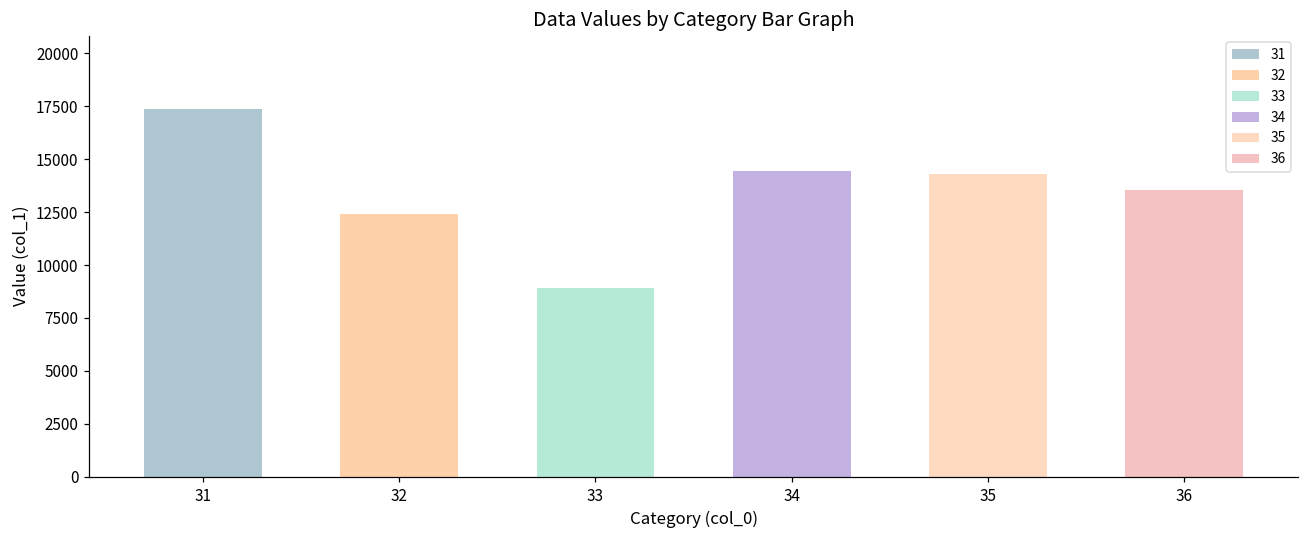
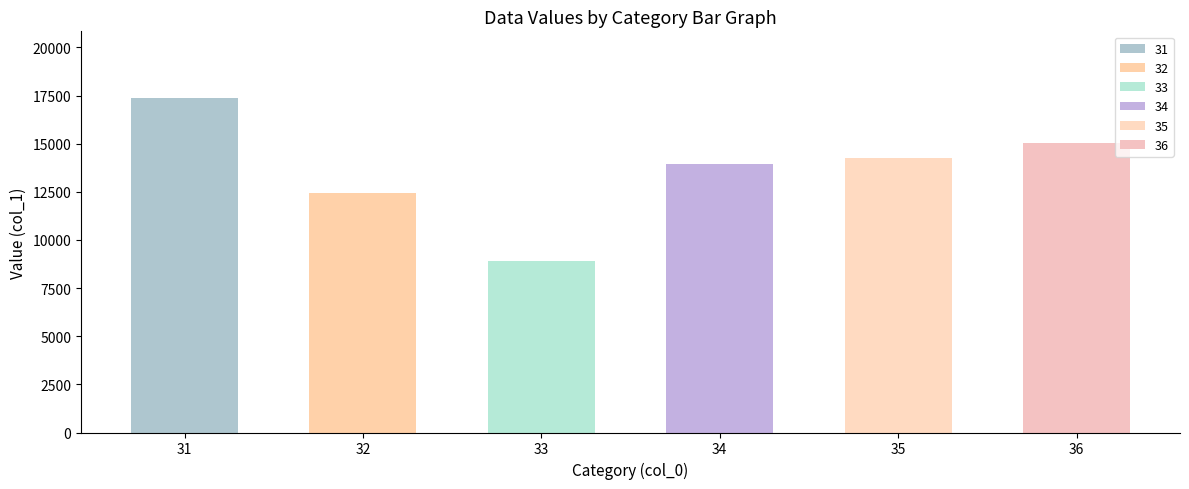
  {
    "31": 17400,
    "32": 12400,
    "33": 8900,
-   "34": 14400,
+   "34": 13900,
    "35": 14300,
-   "36": 13600
+   "36": 15000
  }
